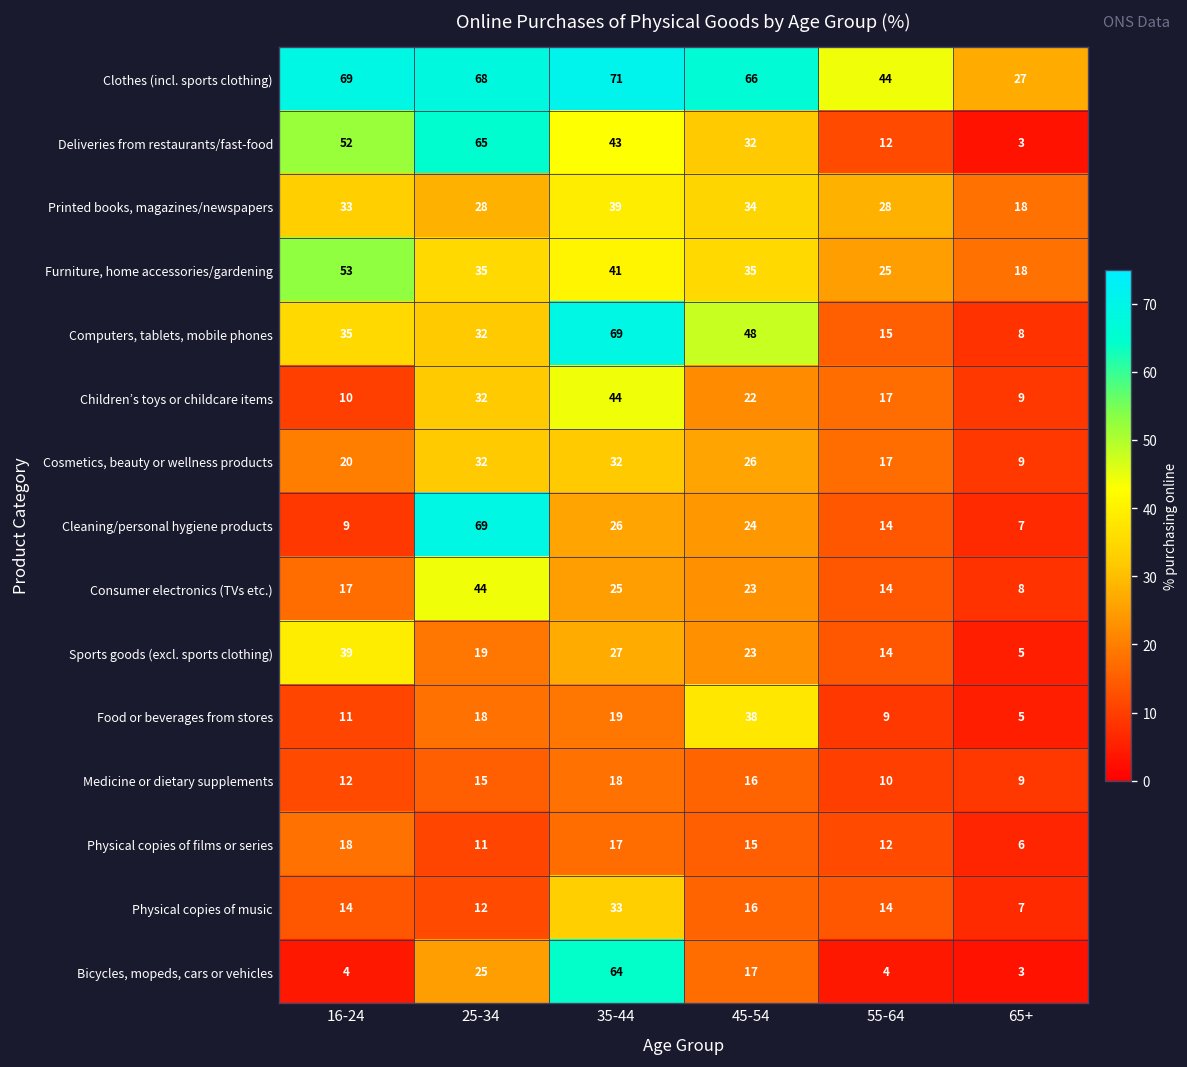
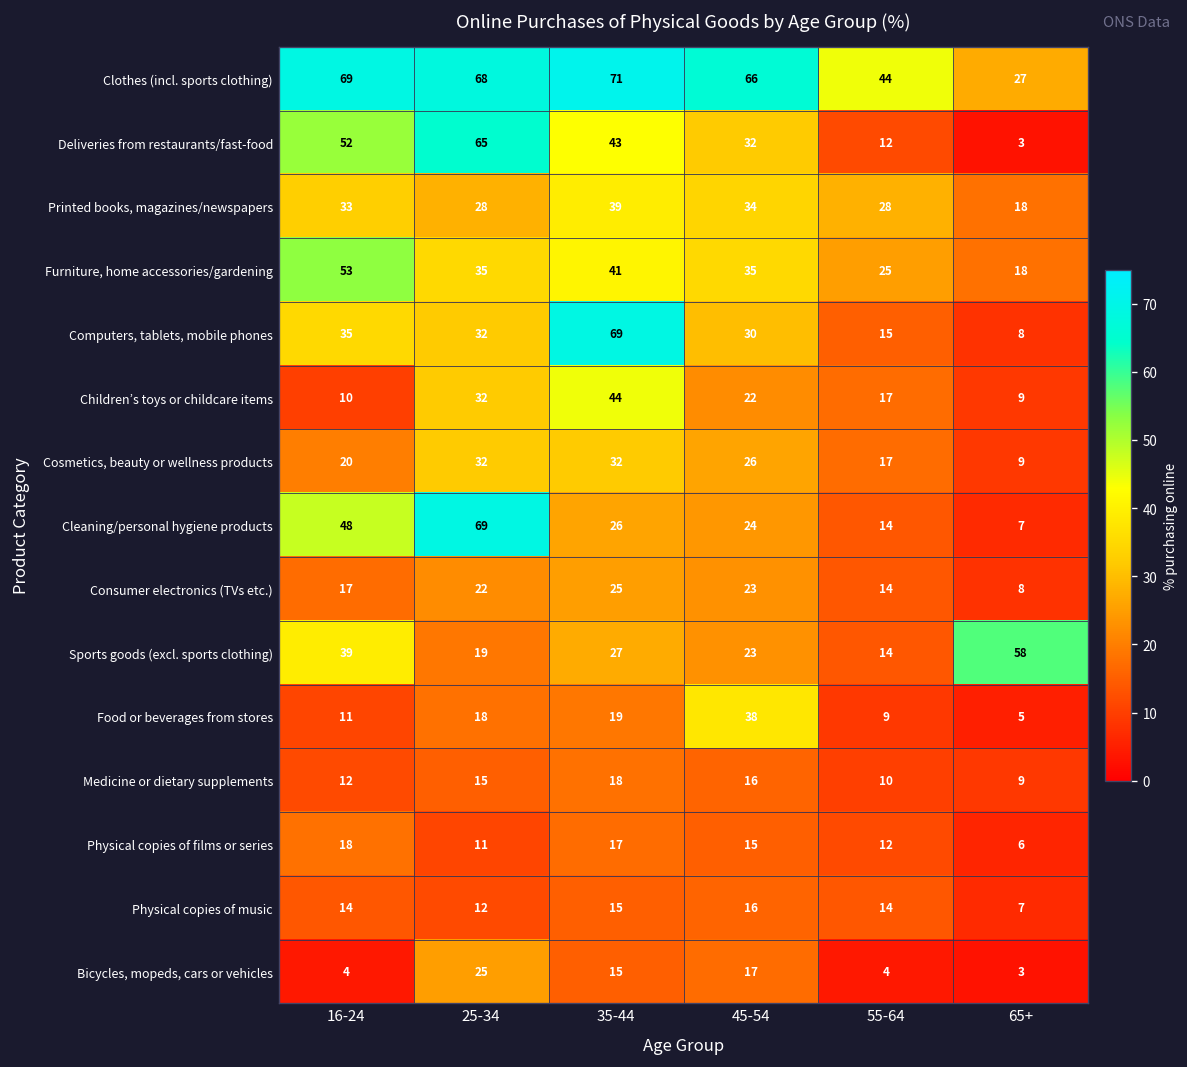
  {
    "Clothes (incl. sports clothing)": {
      "16-24": 69,
      "25-34": 68,
      "35-44": 71,
      "45-54": 66,
      "55-64": 44,
      "65+": 27
    },
    "Deliveries from restaurants/fast-food": {
      "16-24": 52,
      "25-34": 65,
      "35-44": 43,
      "45-54": 32,
      "55-64": 12,
      "65+": 3
    },
    "Printed books, magazines/newspapers": {
      "16-24": 33,
      "25-34": 28,
      "35-44": 39,
      "45-54": 34,
      "55-64": 28,
      "65+": 18
    },
    "Furniture, home accessories/gardening": {
      "16-24": 53,
      "25-34": 35,
      "35-44": 41,
      "45-54": 35,
      "55-64": 25,
      "65+": 18
    },
    "Computers, tablets, mobile phones": {
      "16-24": 35,
      "25-34": 32,
      "35-44": 69,
-     "45-54": 48,
+     "45-54": 30,
      "55-64": 15,
      "65+": 8
    },
    "Children’s toys or childcare items": {
      "16-24": 10,
      "25-34": 32,
      "35-44": 44,
      "45-54": 22,
      "55-64": 17,
      "65+": 9
    },
    "Cosmetics, beauty or wellness products": {
      "16-24": 20,
      "25-34": 32,
      "35-44": 32,
      "45-54": 26,
      "55-64": 17,
      "65+": 9
    },
    "Cleaning/personal hygiene products": {
-     "16-24": 9,
+     "16-24": 48,
      "25-34": 69,
      "35-44": 26,
      "45-54": 24,
      "55-64": 14,
      "65+": 7
    },
    "Consumer electronics (TVs etc.)": {
      "16-24": 17,
-     "25-34": 44,
+     "25-34": 22,
      "35-44": 25,
      "45-54": 23,
      "55-64": 14,
      "65+": 8
    },
    "Sports goods (excl. sports clothing)": {
      "16-24": 39,
      "25-34": 19,
      "35-44": 27,
      "45-54": 23,
      "55-64": 14,
-     "65+": 5
+     "65+": 58
    },
    "Food or beverages from stores": {
      "16-24": 11,
      "25-34": 18,
      "35-44": 19,
      "45-54": 38,
      "55-64": 9,
      "65+": 5
    },
    "Medicine or dietary supplements": {
      "16-24": 12,
      "25-34": 15,
      "35-44": 18,
      "45-54": 16,
      "55-64": 10,
      "65+": 9
    },
    "Physical copies of films or series": {
      "16-24": 18,
      "25-34": 11,
      "35-44": 17,
      "45-54": 15,
      "55-64": 12,
      "65+": 6
    },
    "Physical copies of music": {
      "16-24": 14,
      "25-34": 12,
-     "35-44": 33,
+     "35-44": 15,
      "45-54": 16,
      "55-64": 14,
      "65+": 7
    },
    "Bicycles, mopeds, cars or vehicles": {
      "16-24": 4,
      "25-34": 25,
-     "35-44": 64,
+     "35-44": 15,
      "45-54": 17,
      "55-64": 4,
      "65+": 3
    }
  }
